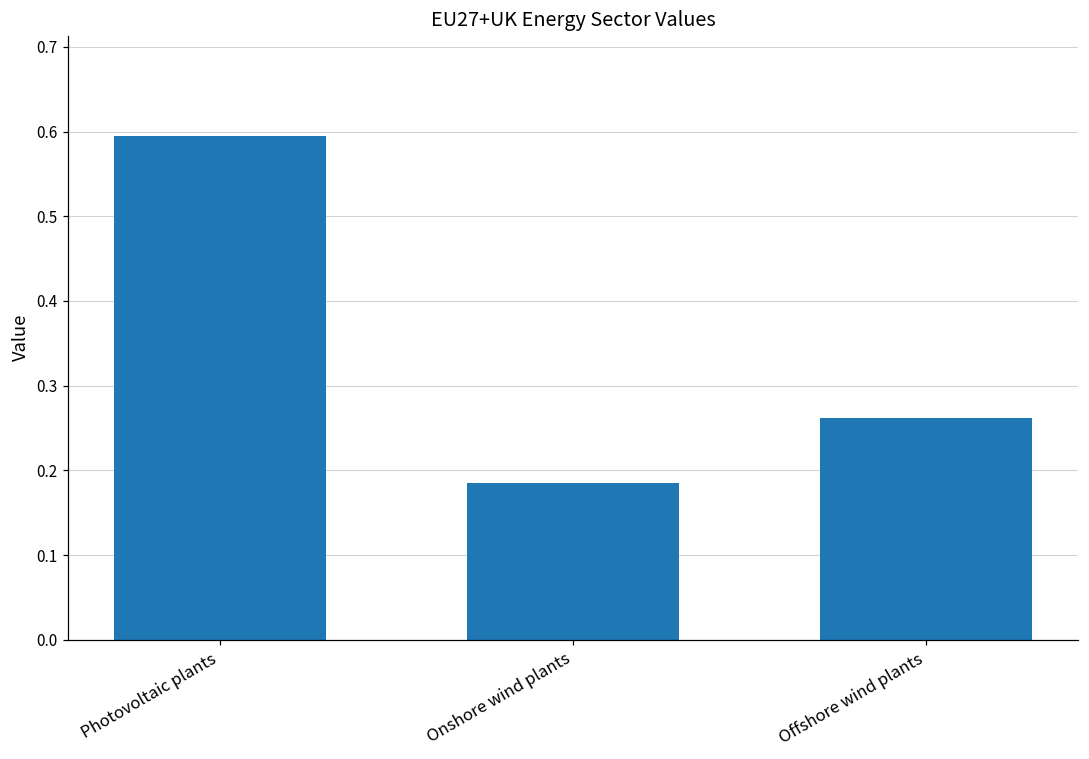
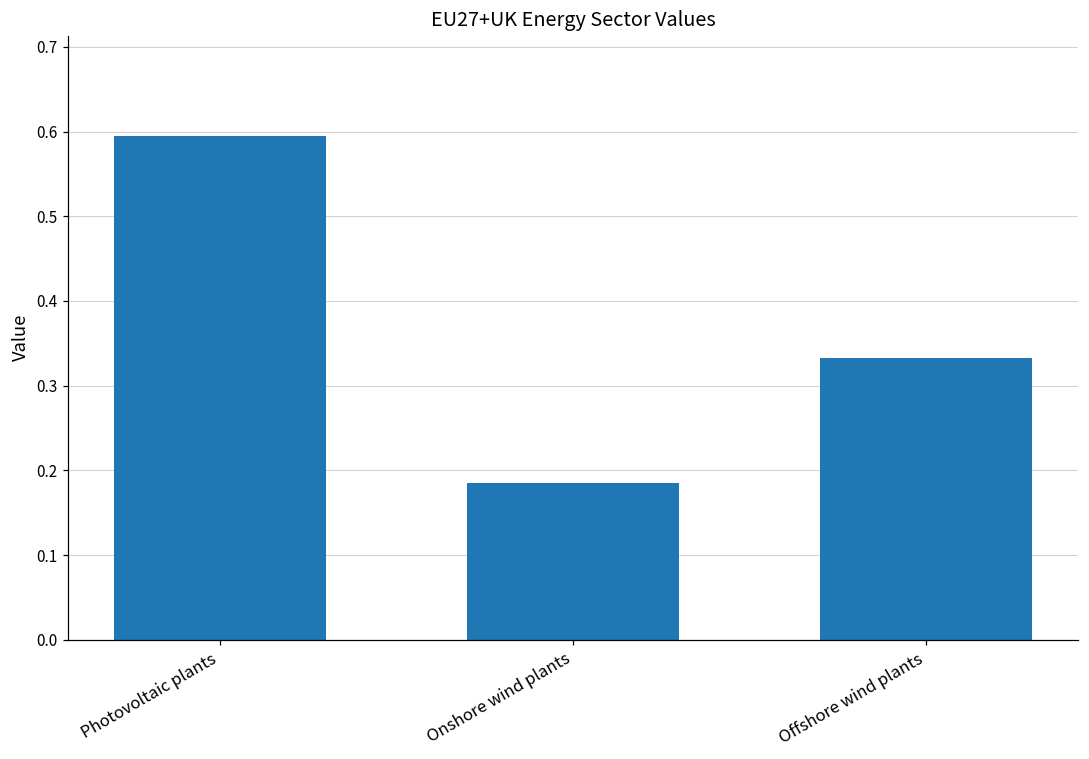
  {
    "Photovoltaic plants": 0.59,
    "Onshore wind plants": 0.18,
-   "Offshore wind plants": 0.26
+   "Offshore wind plants": 0.33
  }
